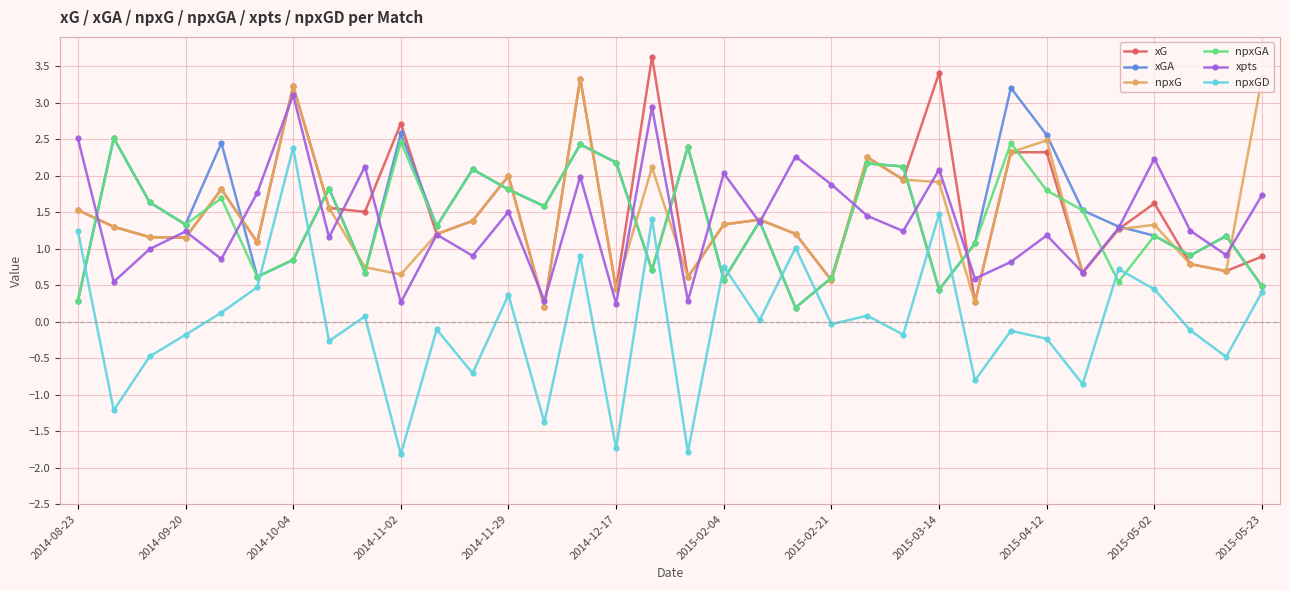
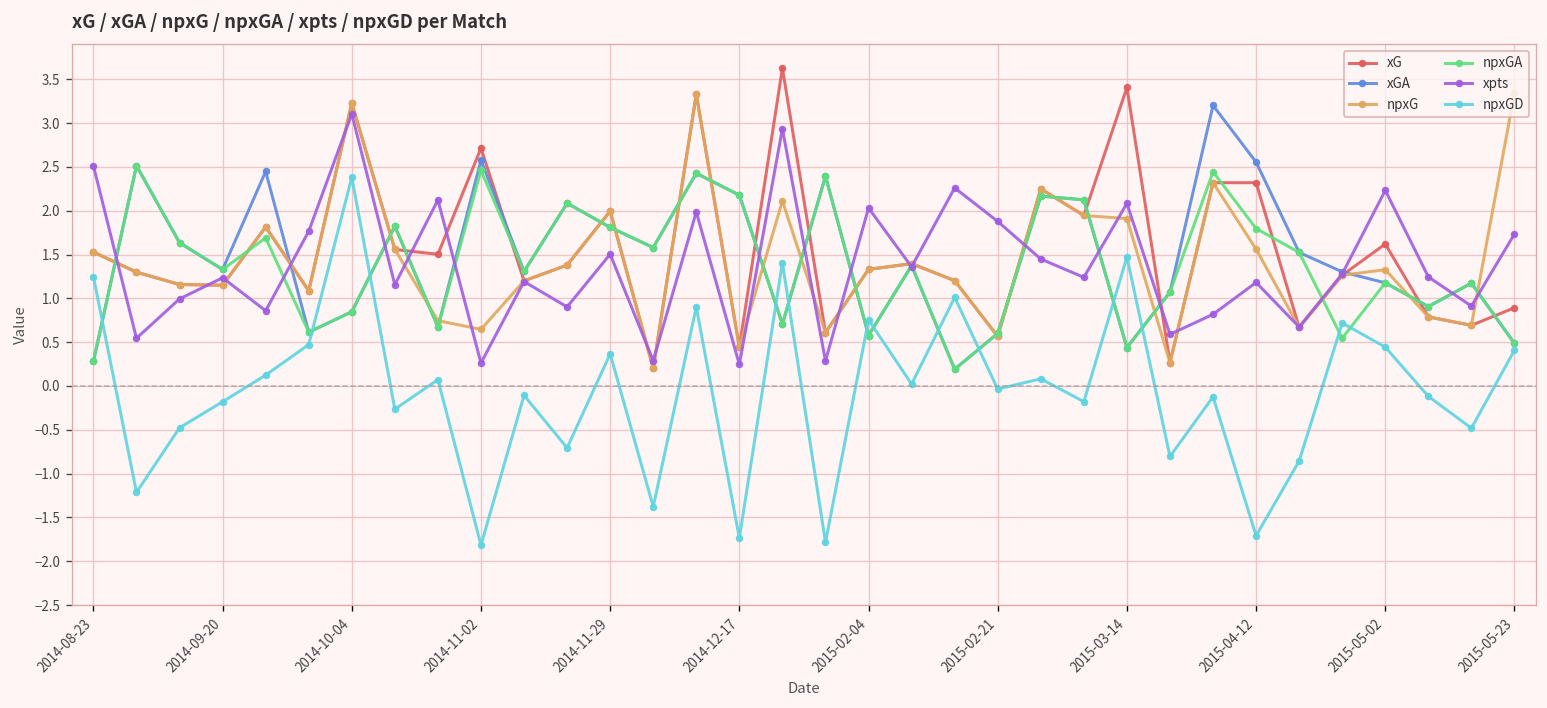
  {
    "xG": {
      "2014-11-02": 2.7,
      "2015-03-14": 3.4,
      "2015-04-12": 2.3,
      "2015-05-02": 1.6,
      "2015-05-23": 0.9
    },
    "xGA": {
      "2014-11-02": 2.6,
      "2015-04-12": 2.6
    },
    "npxG": {
      "2014-11-02": 0.6,
      "2015-03-14": 1.9,
-     "2015-04-12": 2.5,
+     "2015-04-12": 1.6,
      "2015-05-02": 1.3
    },
    "npxGA": {
      "2014-11-02": 2.5,
      "2015-04-12": 1.8
    },
    "xpts": {
      "2014-08-23": 2.5,
      "2014-09-20": 1.2,
      "2014-10-04": 3.1,
      "2014-11-02": 0.3,
      "2014-11-29": 1.5,
      "2014-12-17": 0.2,
      "2015-02-04": 2.0,
      "2015-02-21": 1.9,
      "2015-03-14": 2.1,
      "2015-04-12": 1.2,
      "2015-05-02": 2.2,
      "2015-05-23": 1.7
    },
    "npxGD": {
      "2014-08-23": 1.2,
      "2014-09-20": -0.2,
      "2014-10-04": 2.4,
      "2014-11-02": -1.8,
      "2014-11-29": 0.4,
      "2014-12-17": -1.7,
      "2015-02-04": 0.8,
      "2015-02-21": 0.0,
      "2015-03-14": 1.5,
-     "2015-04-12": -0.2,
+     "2015-04-12": -1.7,
      "2015-05-02": 0.4,
      "2015-05-23": 0.4
    }
  }
